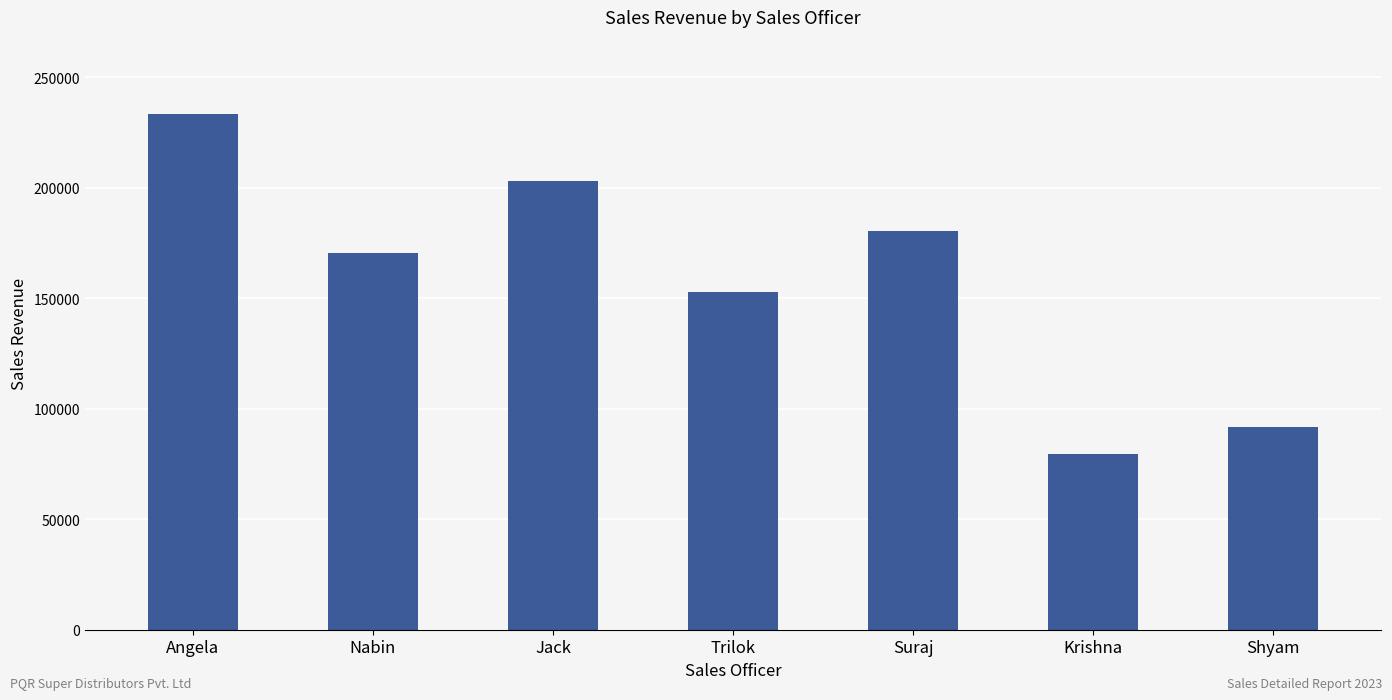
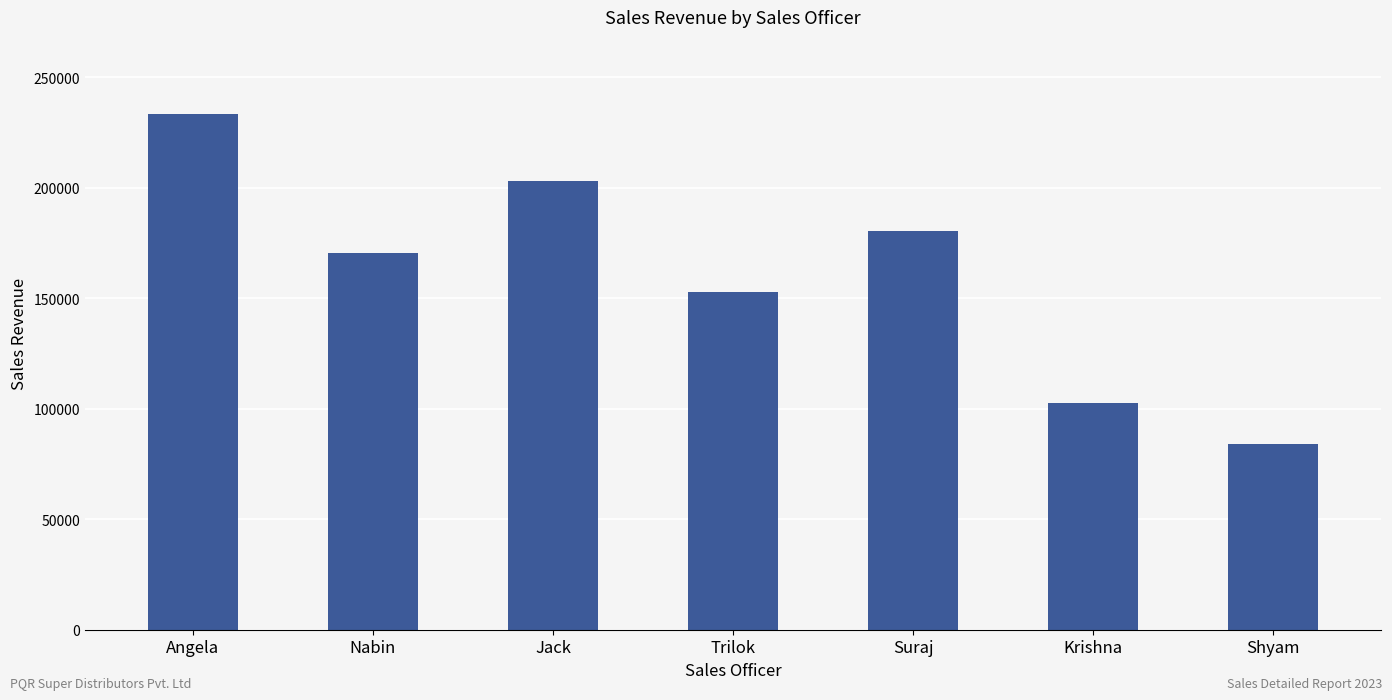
  {
    "Angela": 233000,
    "Nabin": 170000,
    "Jack": 203000,
    "Trilok": 153000,
    "Suraj": 180000,
-   "Krishna": 80000,
-   "Shyam": 92000
+   "Krishna": 103000,
+   "Shyam": 84000
  }
